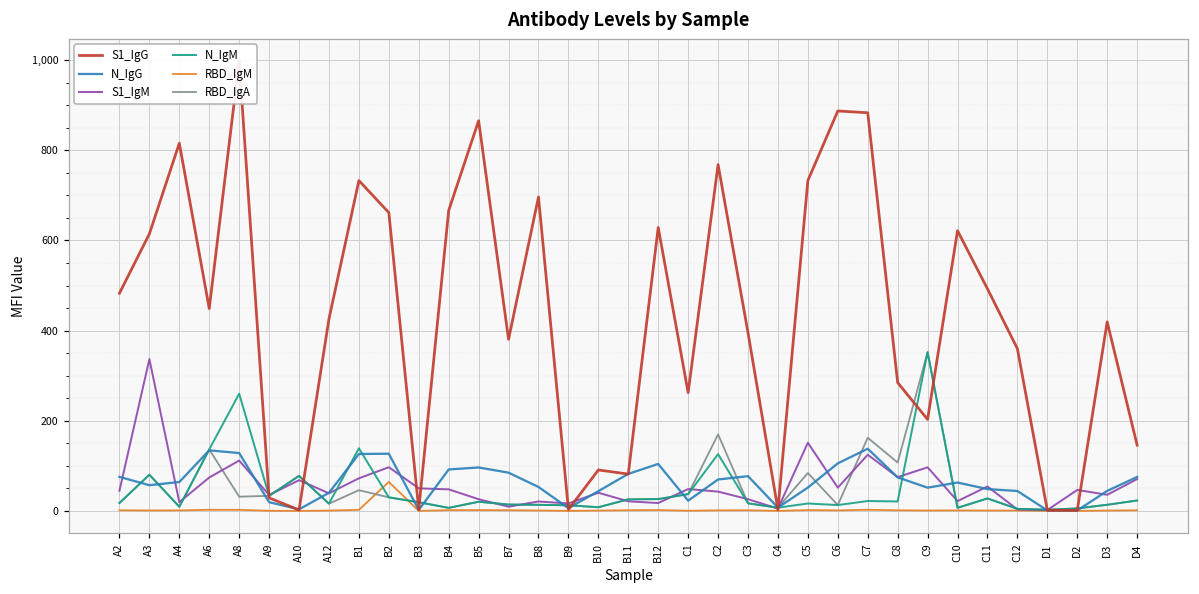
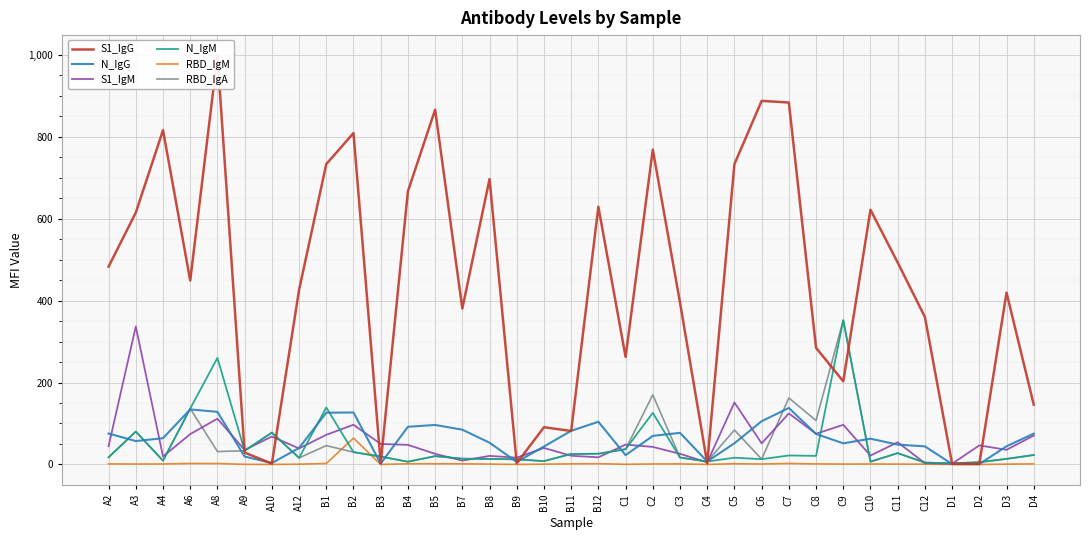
  {
    "S1_IgG": {
      "A2": 480,
      "A3": 610,
      "A4": 820,
      "A6": 450,
      "A12": 430,
      "B1": 730,
-     "B2": 660,
+     "B2": 810,
      "B4": 670,
      "B5": 870,
      "B7": 380,
      "B8": 700,
      "B10": 90,
      "B12": 630,
      "C1": 260,
      "C2": 770,
      "C3": 400,
      "C5": 730,
      "C6": 890,
      "C7": 880,
      "C8": 280,
      "C9": 200,
      "C10": 620,
      "C11": 490,
      "C12": 360,
      "D3": 420,
      "D4": 150
    },
    "N_IgG": {
      "A2": 80,
      "A3": 60,
      "A4": 60,
      "A8": 130,
      "A9": 20,
      "B1": 130,
      "B2": 130,
      "B4": 90,
      "B5": 100,
      "B7": 80,
      "B8": 50,
      "B12": 100,
      "C1": 20,
      "C2": 70,
      "C3": 80,
      "C5": 50,
      "C6": 110,
      "C7": 140,
      "C9": 50,
      "C10": 60,
      "C12": 40,
      "D3": 40
    },
    "S1_IgM": {
      "A2": 40,
      "A3": 340,
      "A4": 20,
      "A6": 70,
      "A8": 110,
      "A10": 70,
      "B1": 70,
      "B2": 100,
      "B3": 50,
      "B4": 50,
      "B8": 20,
      "B12": 20,
      "C1": 50,
      "C2": 40,
      "C3": 30,
      "C5": 150,
      "C6": 50,
      "C7": 120,
      "C9": 100,
      "C10": 20,
      "D2": 50,
      "D3": 40
    },
    "N_IgM": {
      "A8": 260,
      "B1": 140,
      "C2": 130,
      "C5": 20,
      "C7": 20,
      "C8": 20
    },
    "RBD_IgM": {
      "A2": 0,
      "A3": 0,
      "A4": 0,
      "A6": 0,
      "A8": 0,
      "A9": 0,
      "A12": 0,
      "B1": 0,
      "B2": 60,
      "B5": 0,
      "B7": 0,
      "B8": 0,
      "B10": 0,
      "B11": 0,
      "B12": 0,
      "C1": 0,
      "C2": 0,
      "C3": 0,
      "C5": 0,
      "C6": 0,
      "C7": 0,
      "C8": 0,
      "C9": 0,
      "C11": 0,
      "D3": 0,
      "D4": 0
    },
    "RBD_IgA": {
      "A8": 30,
      "B1": 50,
      "C2": 170,
      "C5": 80,
      "C7": 160,
      "C8": 110
    }
  }
